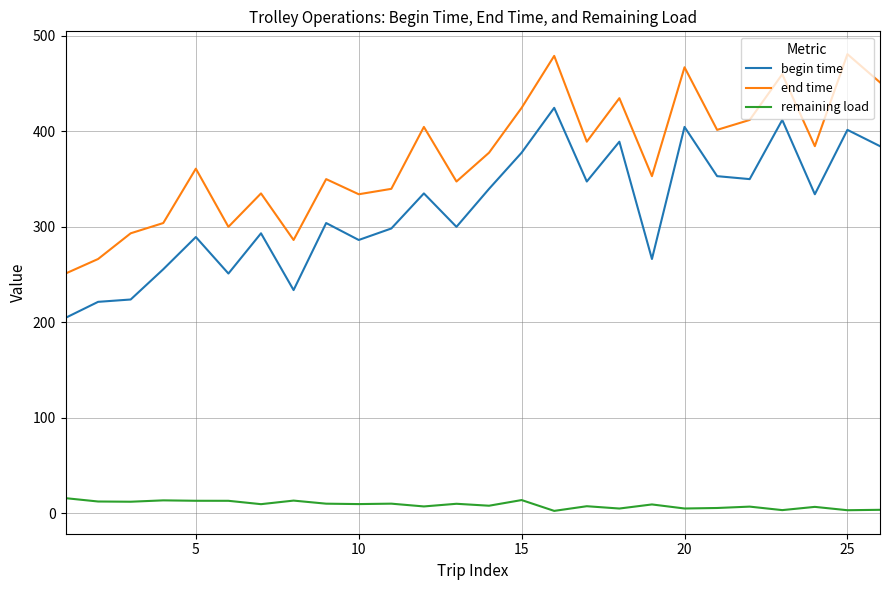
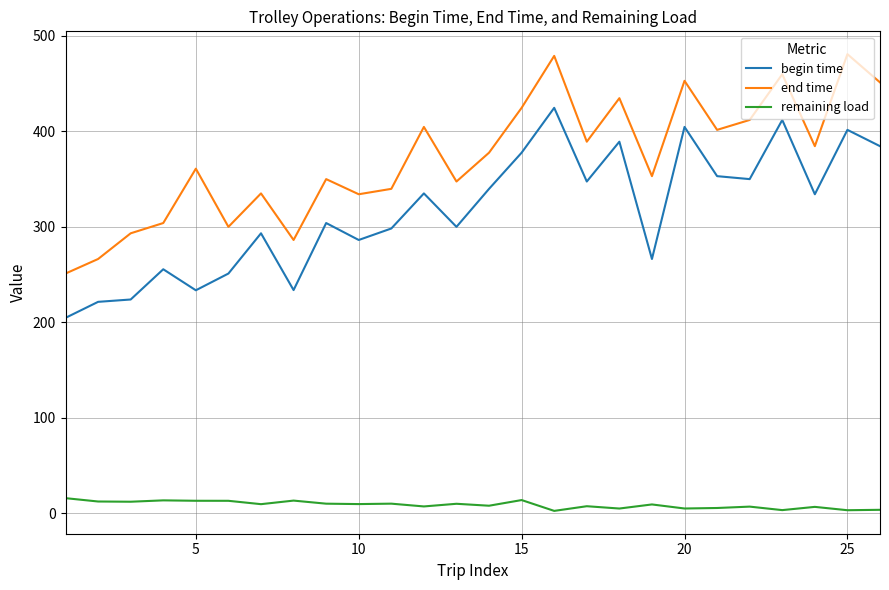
  {
    "begin time": {
-     "5": 290,
+     "5": 230,
      "10": 290,
      "15": 380,
      "20": 400,
      "25": 400
    },
    "end time": {
      "5": 360,
      "10": 330,
      "15": 420,
-     "20": 470
+     "20": 450
    },
    "remaining load": {
      "5": 10,
      "10": 10,
      "15": 10,
      "20": 0,
      "25": 0
    }
  }
